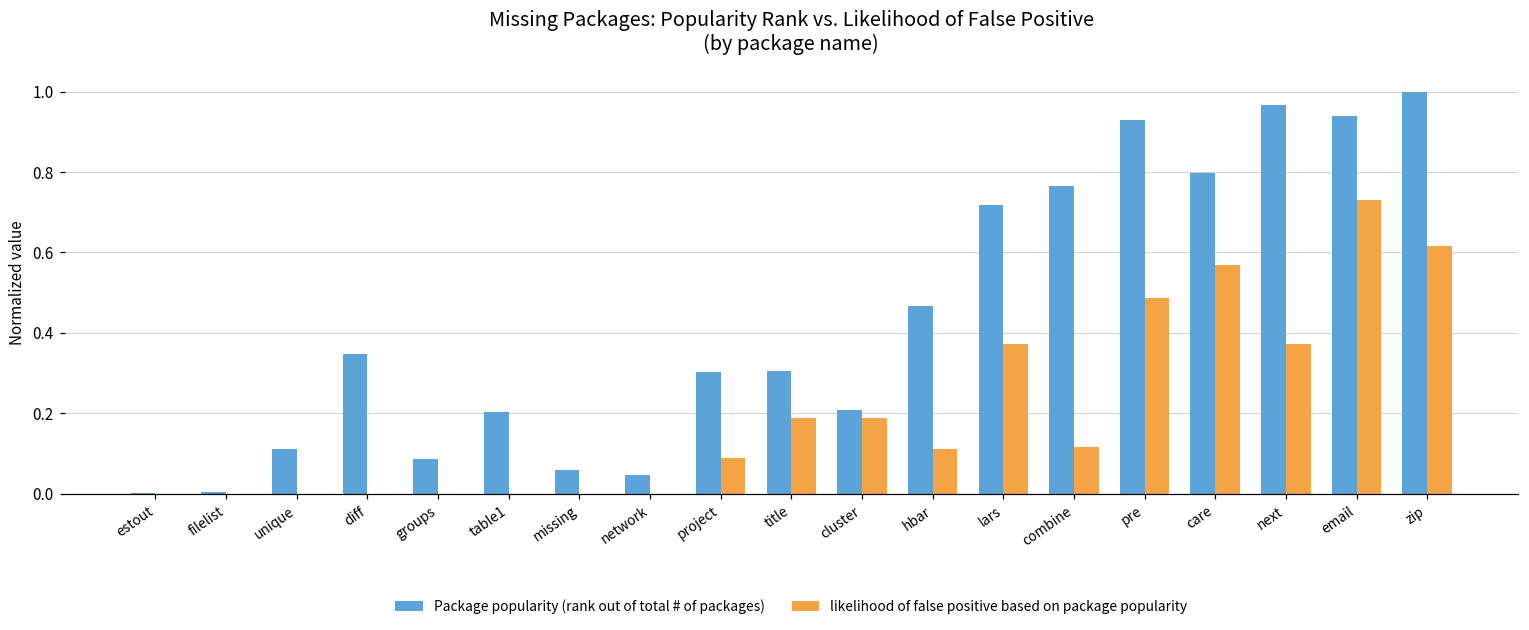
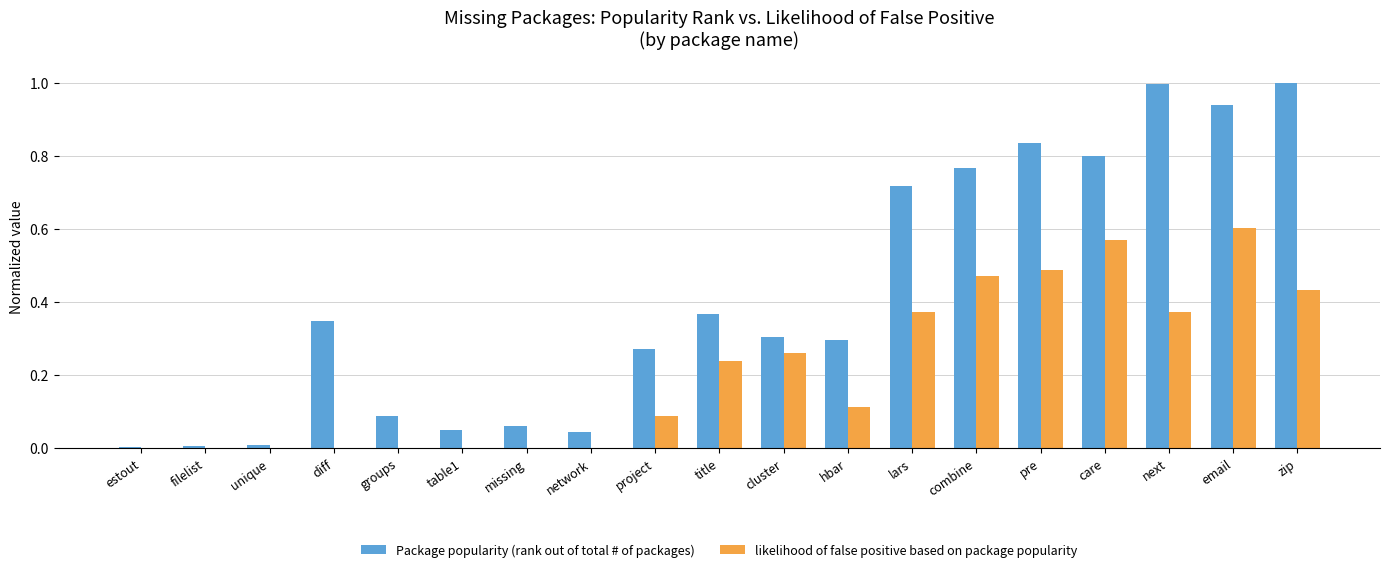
  {
    "Package popularity (rank out of total # of packages)": {
-     "unique": 0.11,
+     "unique": 0.01,
      "diff": 0.35,
      "groups": 0.09,
-     "table1": 0.20,
+     "table1": 0.05,
      "missing": 0.06,
      "network": 0.05,
-     "project": 0.30,
-     "title": 0.30,
-     "cluster": 0.21,
-     "hbar": 0.47,
+     "project": 0.27,
+     "title": 0.37,
+     "cluster": 0.30,
+     "hbar": 0.30,
      "lars": 0.72,
      "combine": 0.77,
-     "pre": 0.93,
+     "pre": 0.84,
      "care": 0.80,
-     "next": 0.97,
+     "next": 1.00,
      "email": 0.94,
      "zip": 1.00
    },
    "likelihood of false positive based on package popularity": {
      "estout": 0.00,
      "filelist": 0.00,
      "unique": 0.00,
      "diff": 0.00,
      "groups": 0.00,
      "table1": 0.00,
      "missing": 0.00,
      "network": 0.00,
      "project": 0.09,
-     "title": 0.19,
-     "cluster": 0.19,
+     "title": 0.24,
+     "cluster": 0.26,
      "hbar": 0.11,
      "lars": 0.37,
-     "combine": 0.12,
+     "combine": 0.47,
      "pre": 0.49,
      "care": 0.57,
      "next": 0.37,
-     "email": 0.73,
-     "zip": 0.62
+     "email": 0.60,
+     "zip": 0.43
    }
  }
